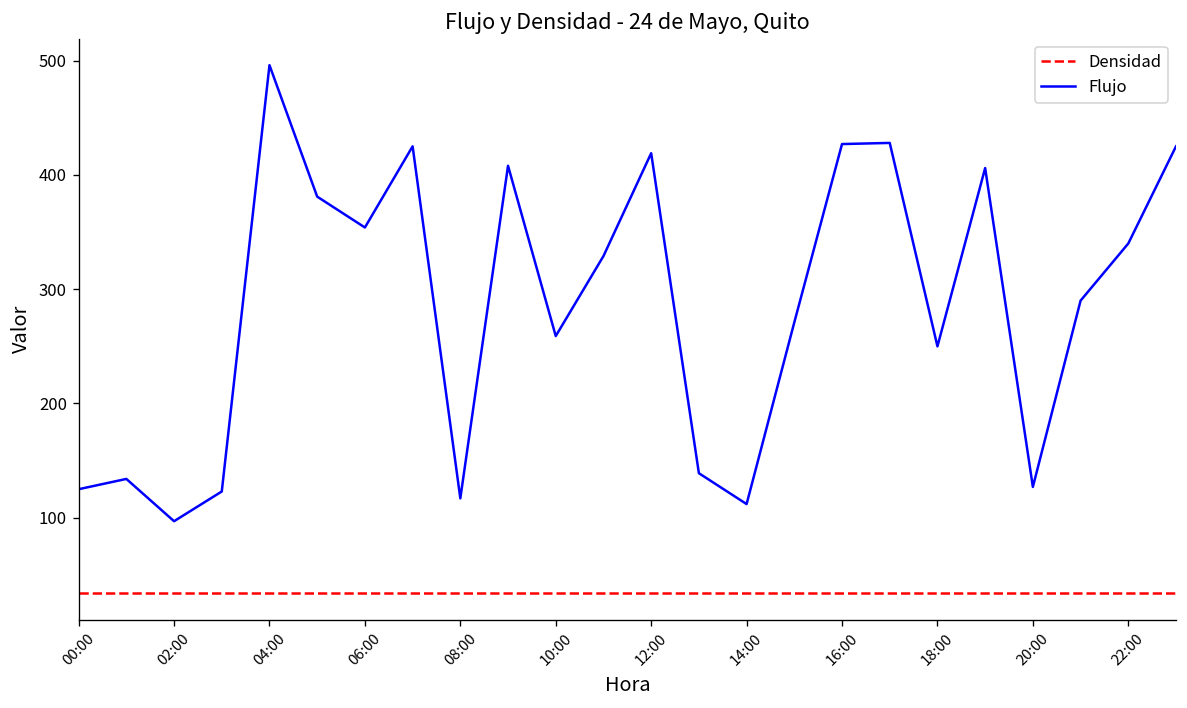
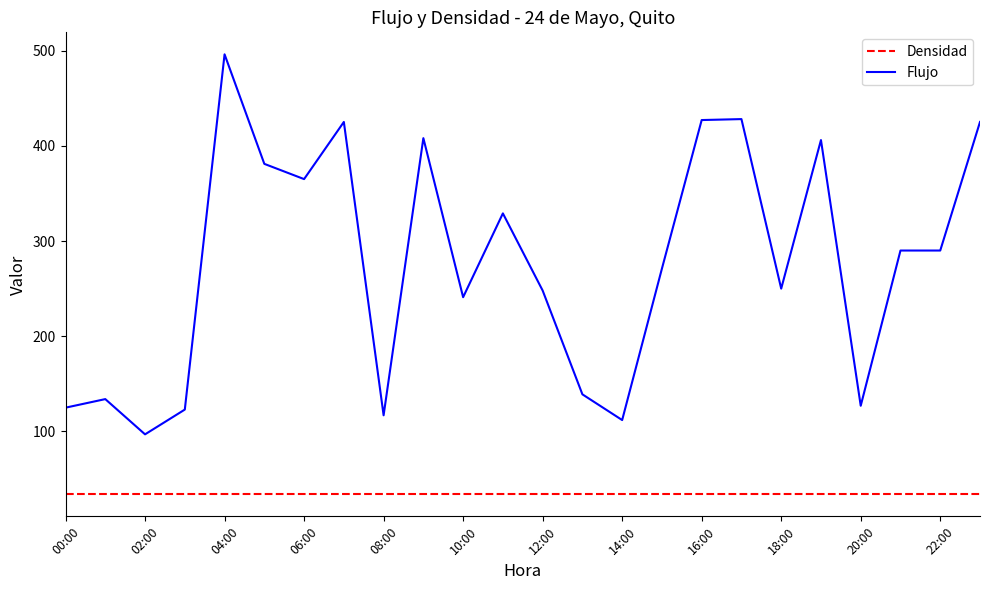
  {
    "Densidad": {
      "00:00": 30,
      "02:00": 30,
      "04:00": 30,
      "06:00": 30,
      "08:00": 30,
      "10:00": 30,
      "12:00": 30,
      "14:00": 30,
      "16:00": 30,
      "18:00": 30,
      "20:00": 30,
      "22:00": 30
    },
    "Flujo": {
      "00:00": 130,
      "02:00": 100,
      "04:00": 500,
-     "06:00": 350,
+     "06:00": 370,
      "08:00": 120,
-     "10:00": 260,
-     "12:00": 420,
+     "10:00": 240,
+     "12:00": 250,
      "14:00": 110,
      "16:00": 430,
      "18:00": 250,
      "20:00": 130,
-     "22:00": 340
+     "22:00": 290
    }
  }
